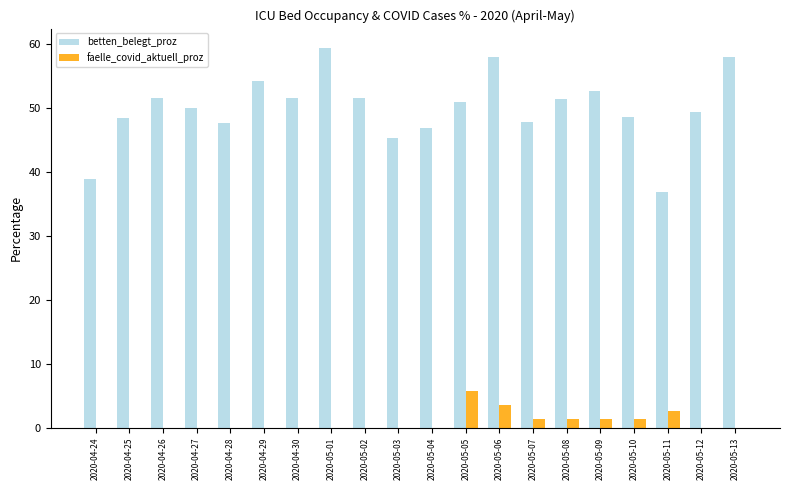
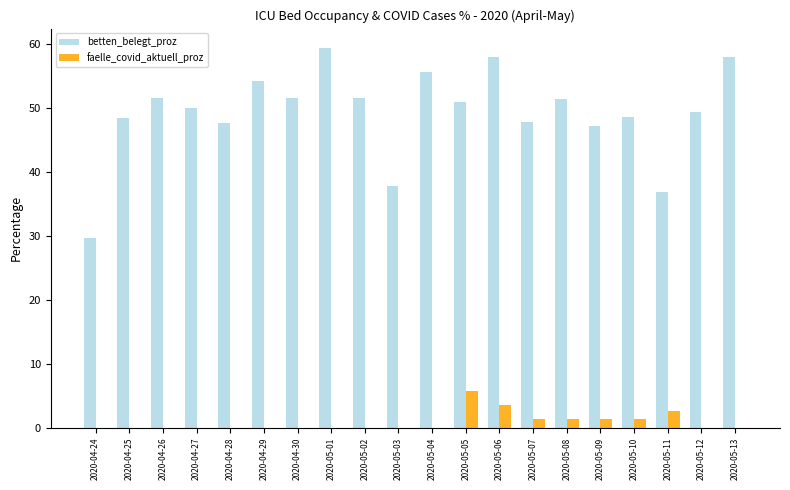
  {
    "betten_belegt_proz": {
-     "2020-04-24": 39,
+     "2020-04-24": 30,
      "2020-04-25": 48,
      "2020-04-26": 52,
      "2020-04-27": 50,
      "2020-04-28": 48,
      "2020-04-29": 54,
      "2020-04-30": 52,
      "2020-05-01": 59,
      "2020-05-02": 52,
-     "2020-05-03": 45,
-     "2020-05-04": 47,
+     "2020-05-03": 38,
+     "2020-05-04": 56,
      "2020-05-05": 51,
      "2020-05-06": 58,
      "2020-05-07": 48,
      "2020-05-08": 51,
-     "2020-05-09": 53,
+     "2020-05-09": 47,
      "2020-05-10": 49,
      "2020-05-11": 37,
      "2020-05-12": 49,
      "2020-05-13": 58
    },
    "faelle_covid_aktuell_proz": {
      "2020-04-24": 0,
      "2020-04-25": 0,
      "2020-04-26": 0,
      "2020-04-27": 0,
      "2020-04-28": 0,
      "2020-04-29": 0,
      "2020-04-30": 0,
      "2020-05-01": 0,
      "2020-05-02": 0,
      "2020-05-03": 0,
      "2020-05-04": 0,
      "2020-05-05": 6,
      "2020-05-06": 4,
      "2020-05-07": 1,
      "2020-05-08": 1,
      "2020-05-09": 1,
      "2020-05-10": 1,
      "2020-05-11": 3,
      "2020-05-12": 0,
      "2020-05-13": 0
    }
  }
